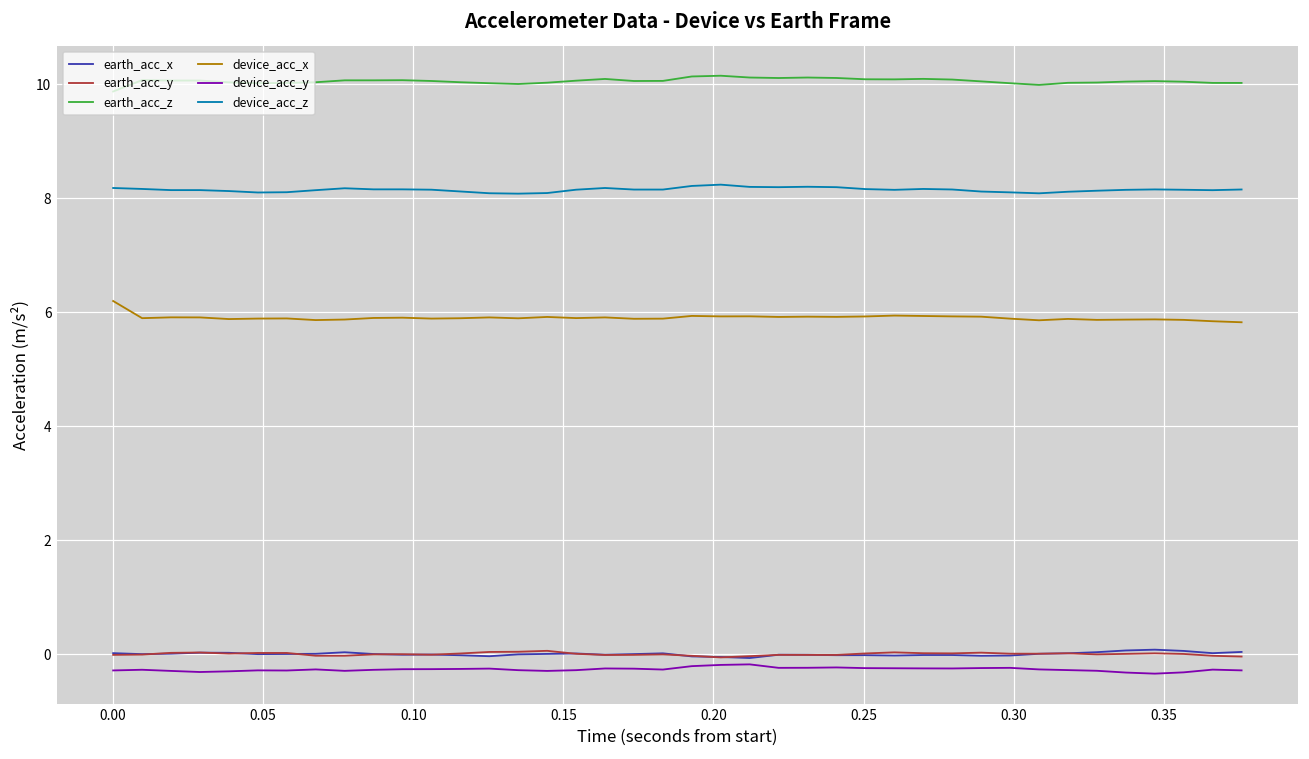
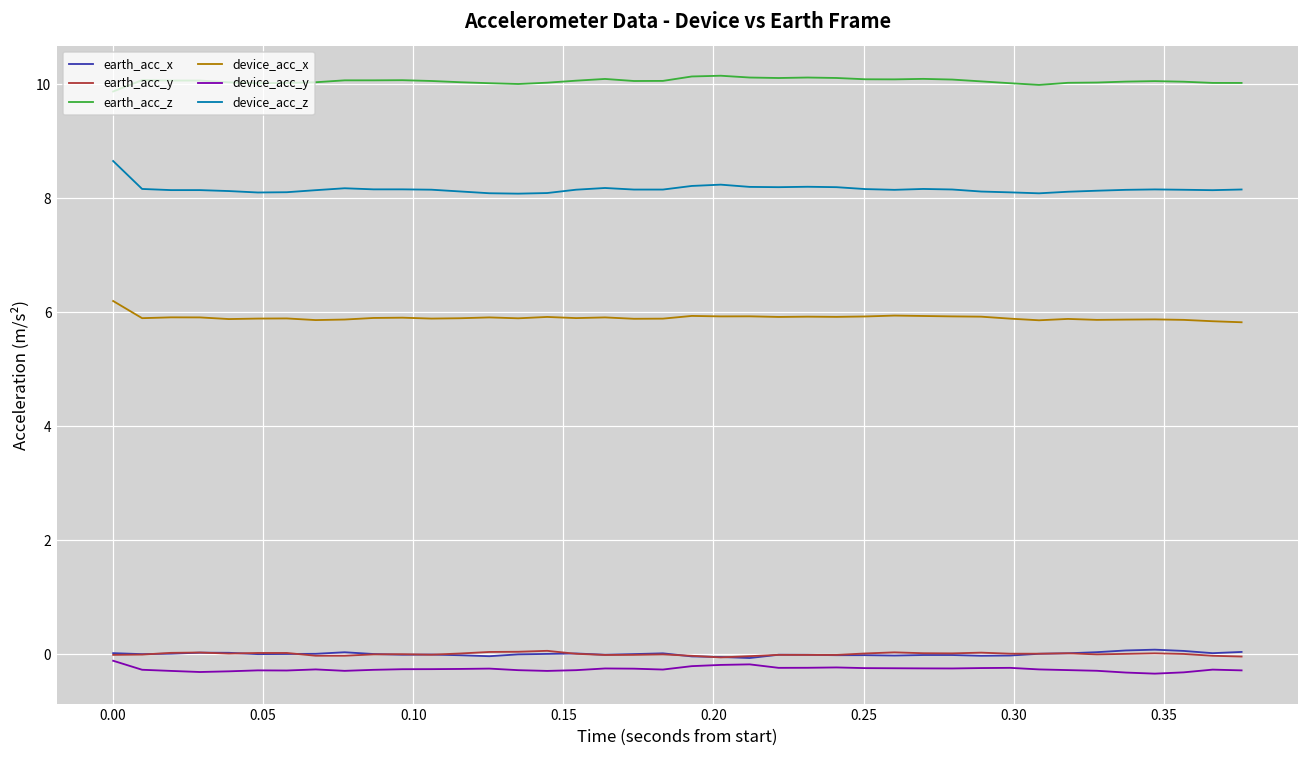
  {
    "device_acc_x": {
      "0.00": 6.2
    },
    "device_acc_y": {
-     "0.00": -0.3
+     "0.00": -0.1
    },
    "device_acc_z": {
-     "0.00": 8.2
+     "0.00": 8.7
    }
  }
